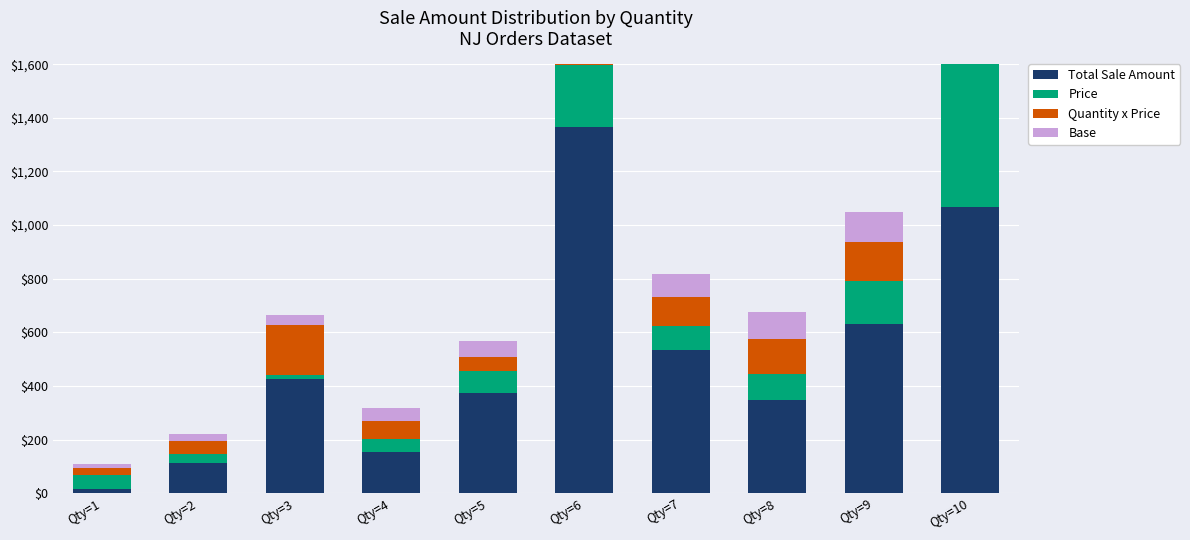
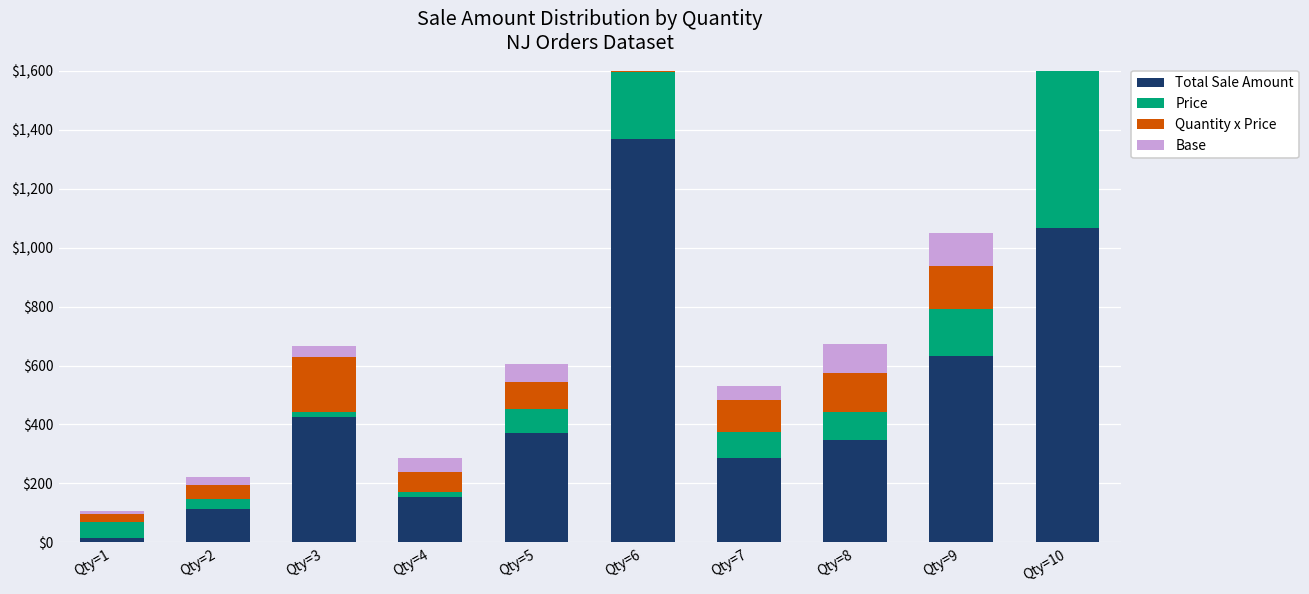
  {
    "Total Sale Amount": {
      "Qty=1": "$10",
      "Qty=2": "$110",
      "Qty=3": "$420",
      "Qty=4": "$150",
      "Qty=5": "$370",
      "Qty=6": "$1,370",
-     "Qty=7": "$530",
+     "Qty=7": "$290",
      "Qty=8": "$350",
      "Qty=9": "$630",
      "Qty=10": "$1,070"
    },
    "Price": {
      "Qty=1": "$50",
      "Qty=2": "$30",
      "Qty=3": "$20",
-     "Qty=4": "$50",
+     "Qty=4": "$20",
      "Qty=5": "$80",
      "Qty=6": "$230",
      "Qty=7": "$90",
      "Qty=8": "$100",
      "Qty=9": "$160",
      "Qty=10": "$530"
    },
    "Quantity x Price": {
      "Qty=1": "$30",
      "Qty=2": "$50",
      "Qty=3": "$190",
      "Qty=4": "$70",
-     "Qty=5": "$50",
+     "Qty=5": "$90",
      "Qty=7": "$110",
      "Qty=8": "$130",
      "Qty=9": "$150"
    },
    "Base": {
      "Qty=1": "$10",
      "Qty=2": "$20",
      "Qty=3": "$40",
      "Qty=4": "$50",
      "Qty=5": "$60",
-     "Qty=7": "$90",
+     "Qty=7": "$50",
      "Qty=8": "$100",
      "Qty=9": "$110"
    }
  }
